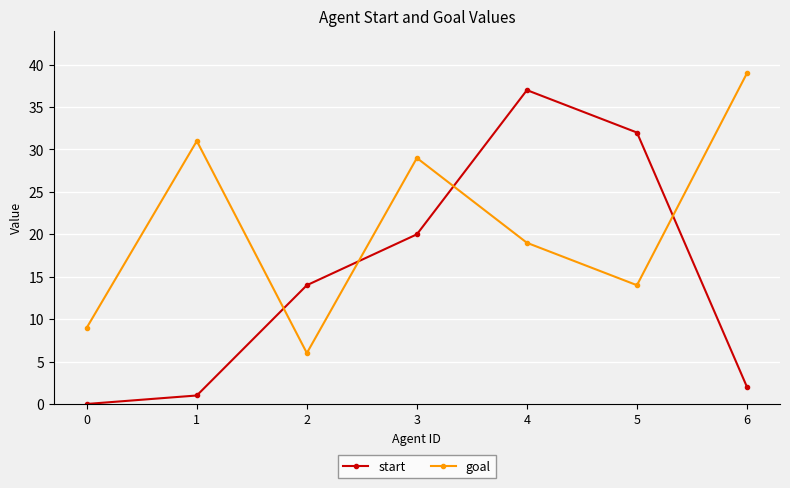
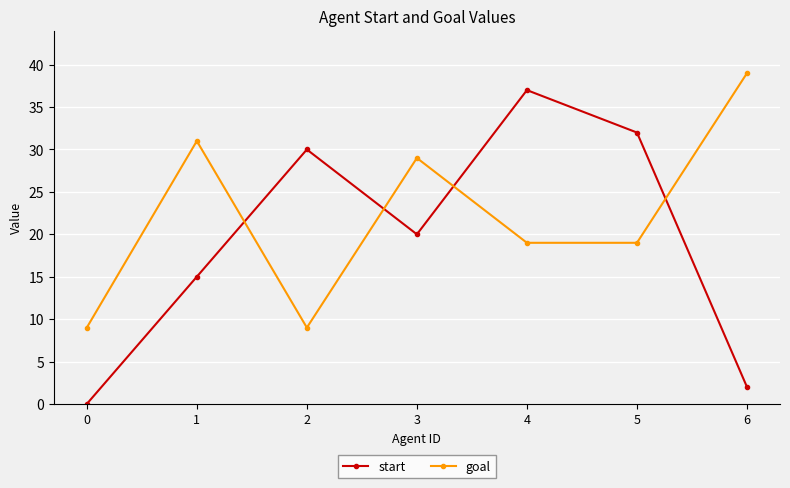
  {
    "start": {
      "0": 0,
-     "1": 1,
-     "2": 14,
+     "1": 15,
+     "2": 30,
      "3": 20,
      "4": 37,
      "5": 32,
      "6": 2
    },
    "goal": {
      "0": 9,
      "1": 31,
-     "2": 6,
+     "2": 9,
      "3": 29,
      "4": 19,
-     "5": 14,
+     "5": 19,
      "6": 39
    }
  }
